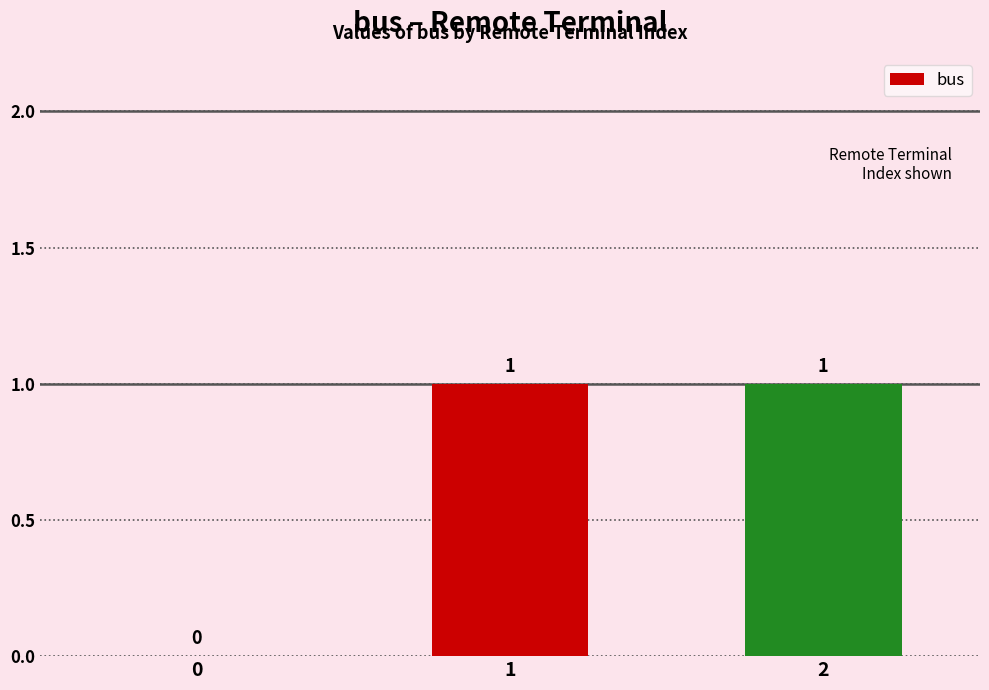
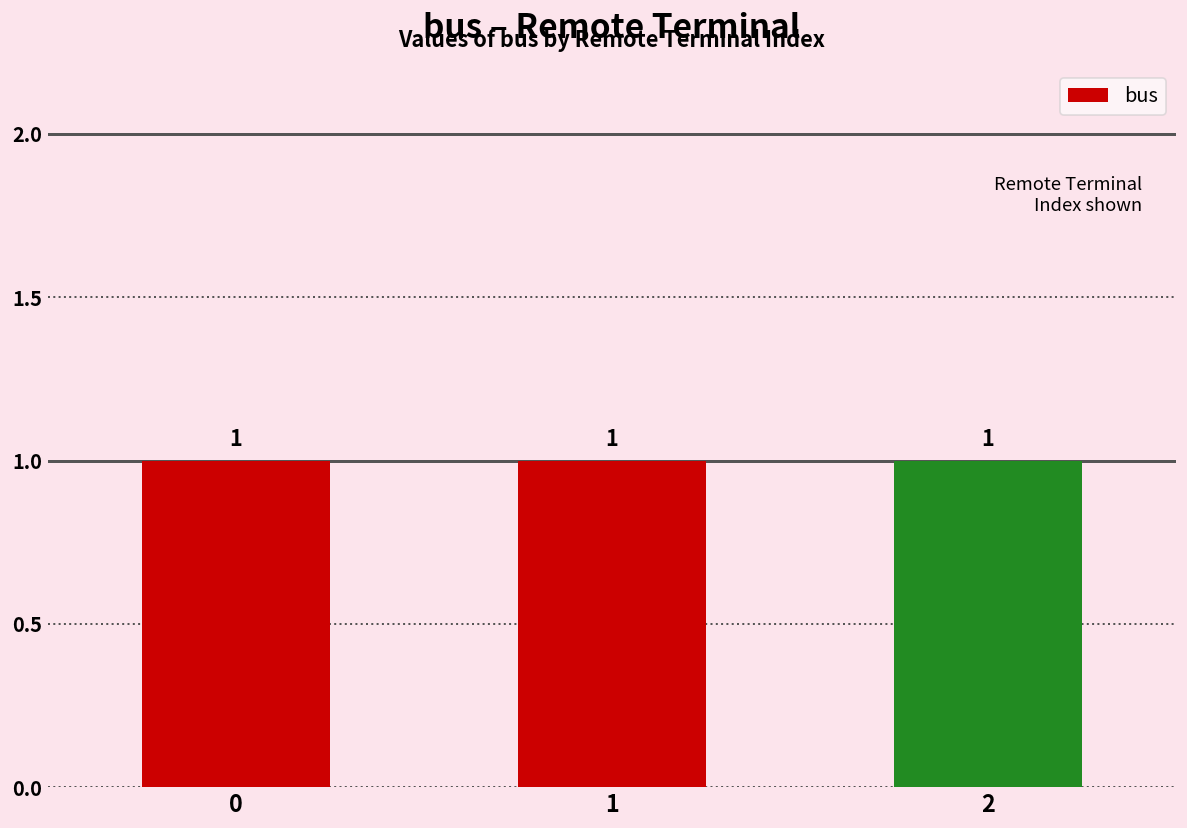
  {
-   "0": 0,
+   "0": 1,
    "1": 1,
    "2": 1
  }
